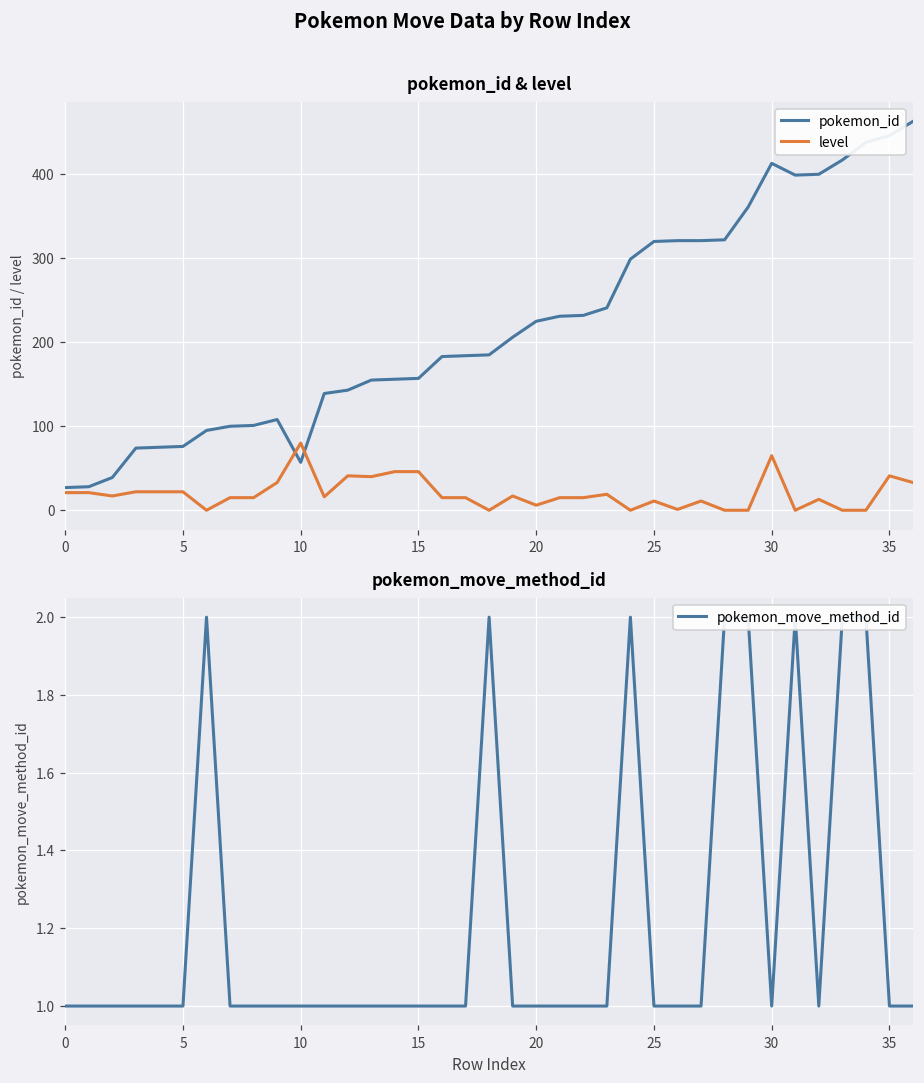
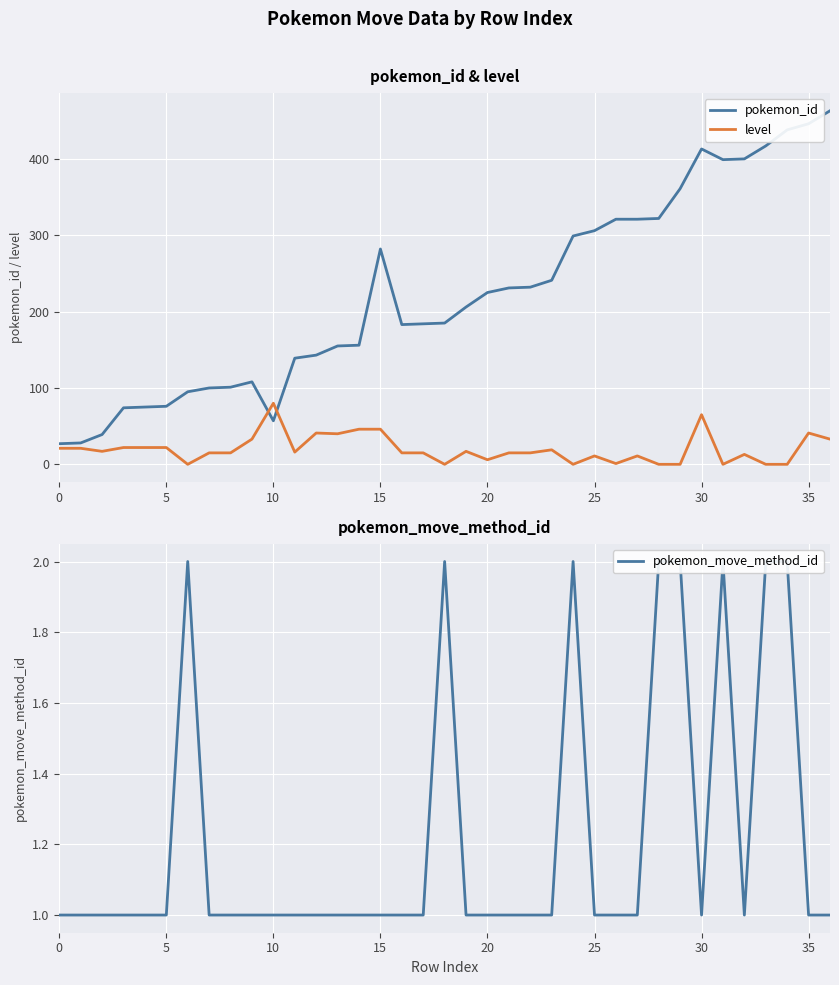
  {
    "pokemon_id & level": {
      "pokemon_id": {
        "0": 30,
        "5": 80,
        "10": 60,
-       "15": 160,
+       "15": 280,
        "20": 230,
-       "25": 320,
+       "25": 310,
        "30": 410
      },
      "level": {
        "0": 20,
        "5": 20,
        "10": 80,
        "15": 50,
        "20": 10,
        "25": 10,
        "30": 70,
        "35": 40
      }
    },
    "pokemon_move_method_id": {
      "0": 1.00,
      "5": 1.00,
      "10": 1.00,
      "15": 1.00,
      "20": 1.00,
      "25": 1.00,
      "30": 1.00,
      "35": 1.00
    }
  }
